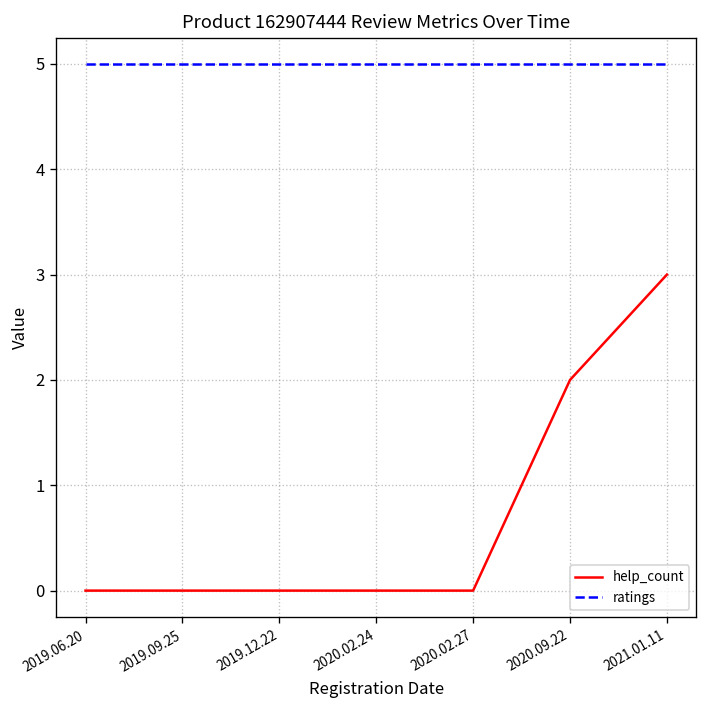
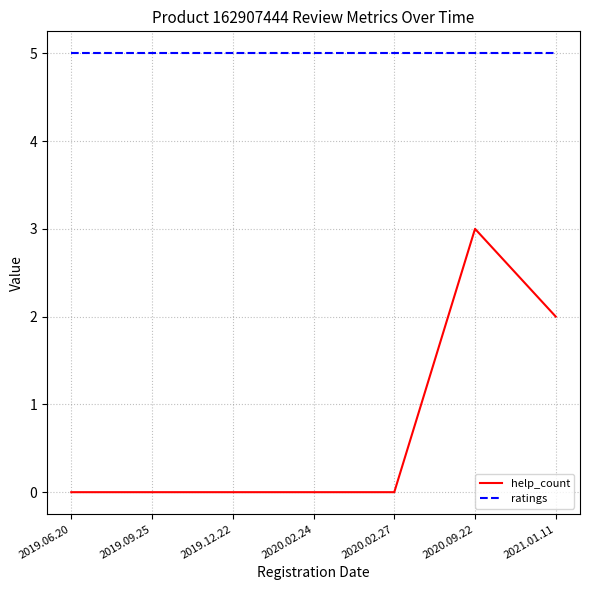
  {
    "help_count": {
      "2019.06.20": 0,
      "2019.09.25": 0,
      "2019.12.22": 0,
      "2020.02.24": 0,
      "2020.02.27": 0,
-     "2020.09.22": 2,
-     "2021.01.11": 3
+     "2020.09.22": 3,
+     "2021.01.11": 2
    },
    "ratings": {
      "2019.06.20": 5,
      "2019.09.25": 5,
      "2019.12.22": 5,
      "2020.02.24": 5,
      "2020.02.27": 5,
      "2020.09.22": 5,
      "2021.01.11": 5
    }
  }
